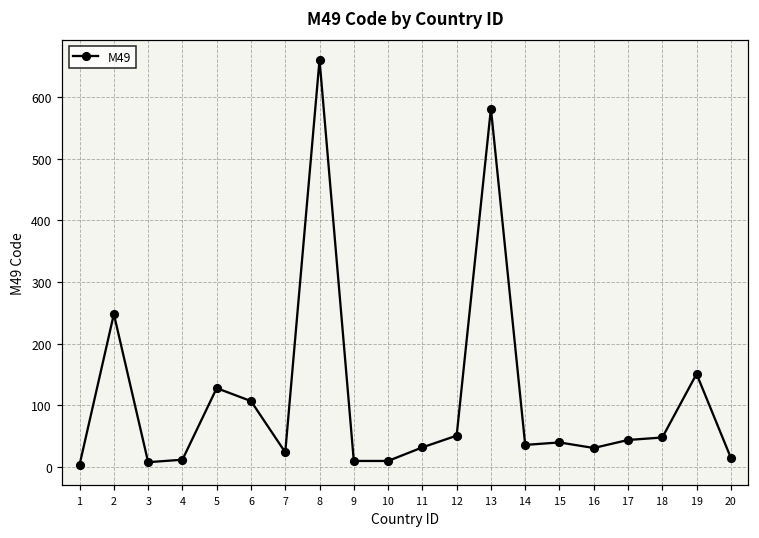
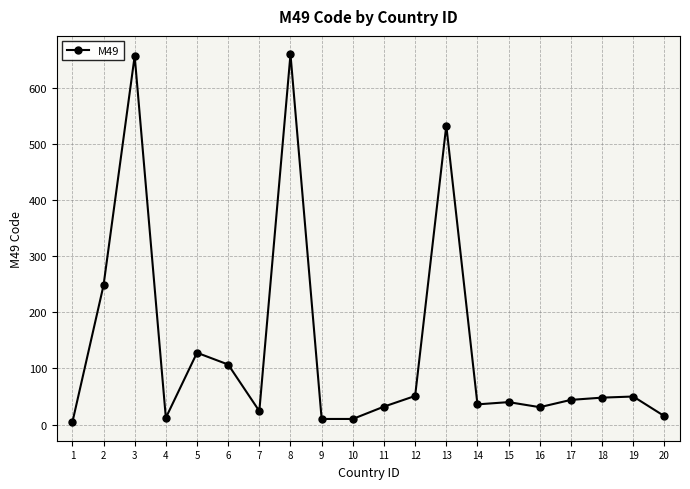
  {
    "1": 0,
    "2": 250,
-   "3": 10,
+   "3": 660,
    "4": 10,
    "5": 130,
    "6": 110,
    "7": 20,
    "8": 660,
    "9": 10,
    "10": 10,
    "11": 30,
    "12": 50,
-   "13": 580,
+   "13": 530,
    "14": 40,
    "15": 40,
    "16": 30,
    "17": 40,
    "18": 50,
-   "19": 150,
+   "19": 50,
    "20": 20
  }
